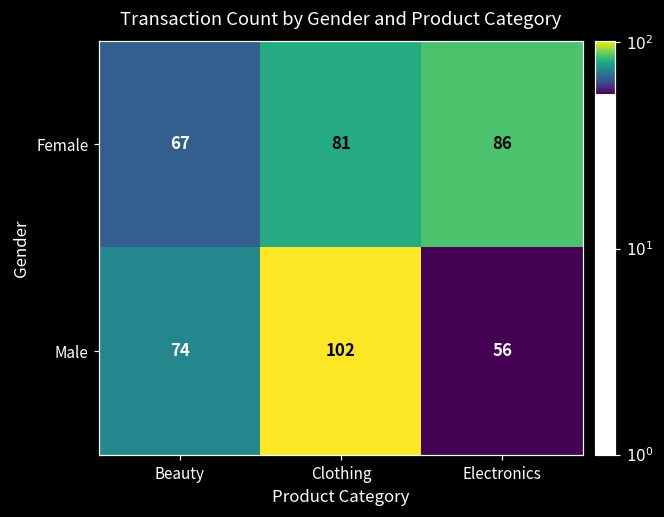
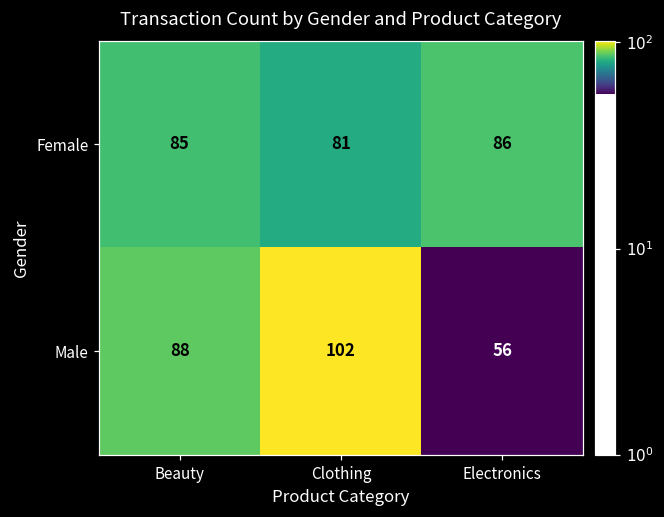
  {
    "Female": {
-     "Beauty": 67,
+     "Beauty": 85,
      "Clothing": 81,
      "Electronics": 86
    },
    "Male": {
-     "Beauty": 74,
+     "Beauty": 88,
      "Clothing": 102,
      "Electronics": 56
    }
  }
